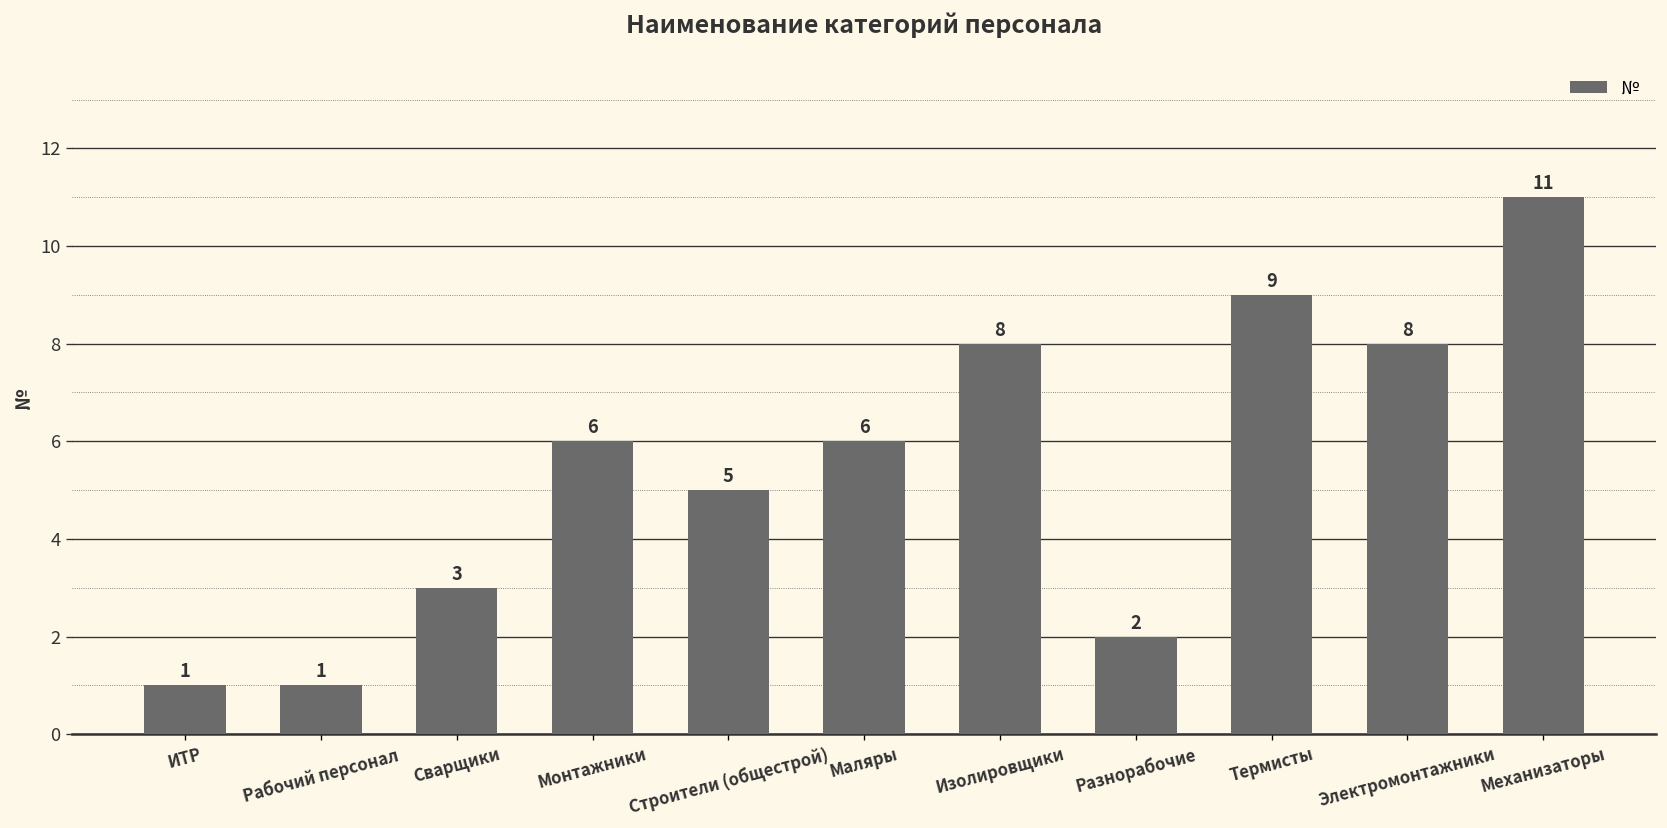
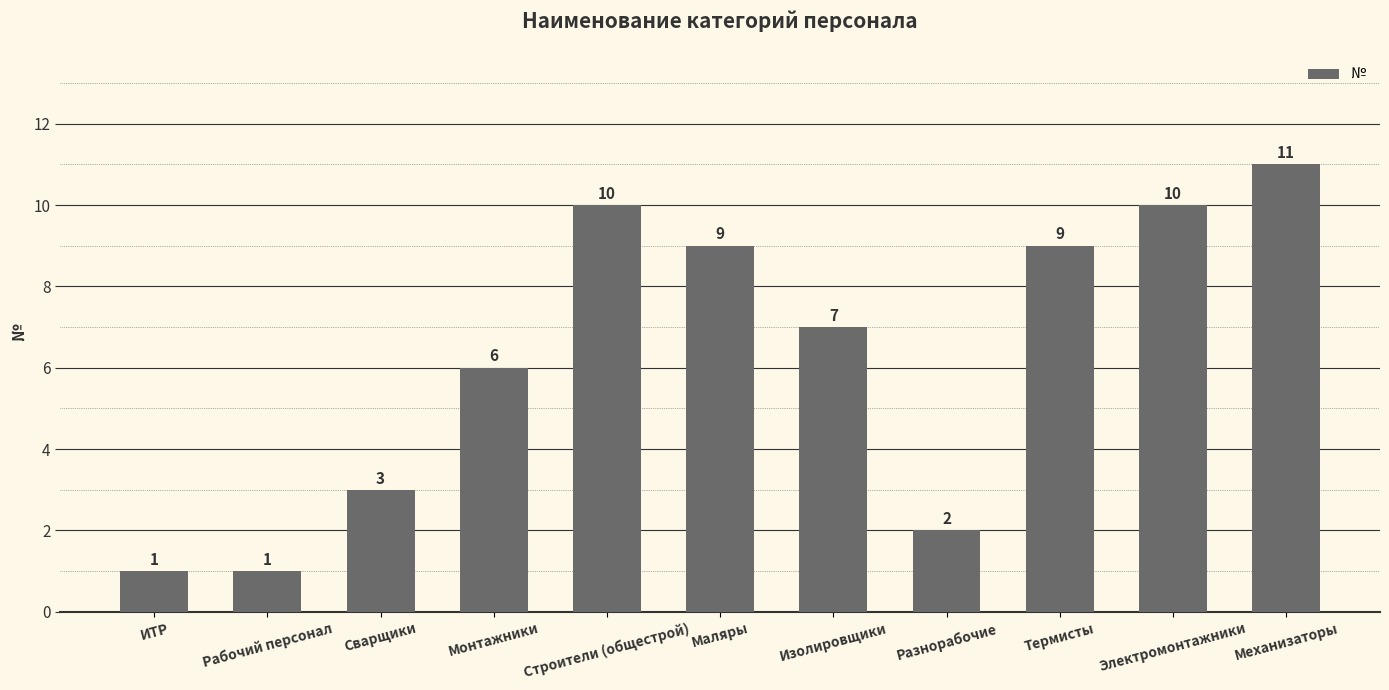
  {
    "ИТР": 1,
    "Рабочий персонал": 1,
    "Сварщики": 3,
    "Монтажники": 6,
-   "Строители (общестрой)": 5,
-   "Маляры": 6,
-   "Изолировщики": 8,
+   "Строители (общестрой)": 10,
+   "Маляры": 9,
+   "Изолировщики": 7,
    "Разнорабочие": 2,
    "Термисты": 9,
-   "Электромонтажники": 8,
+   "Электромонтажники": 10,
    "Механизаторы": 11
  }
